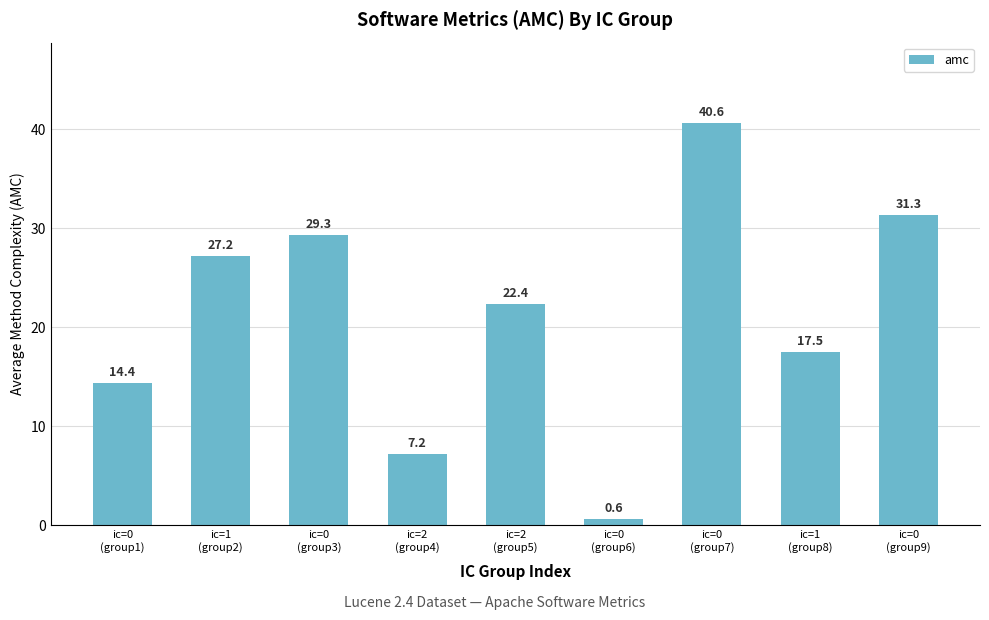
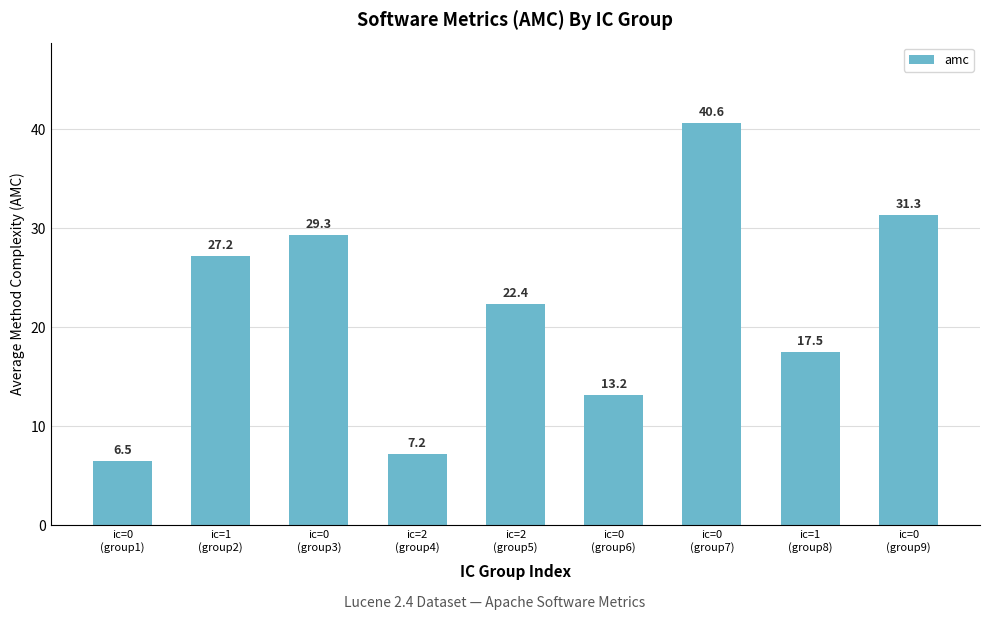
  {
-   "ic=0 (group1)": 14.4,
+   "ic=0 (group1)": 6.5,
    "ic=1 (group2)": 27.2,
    "ic=0 (group3)": 29.3,
    "ic=2 (group4)": 7.2,
    "ic=2 (group5)": 22.4,
-   "ic=0 (group6)": 0.6,
+   "ic=0 (group6)": 13.2,
    "ic=0 (group7)": 40.6,
    "ic=1 (group8)": 17.5,
    "ic=0 (group9)": 31.3
  }
